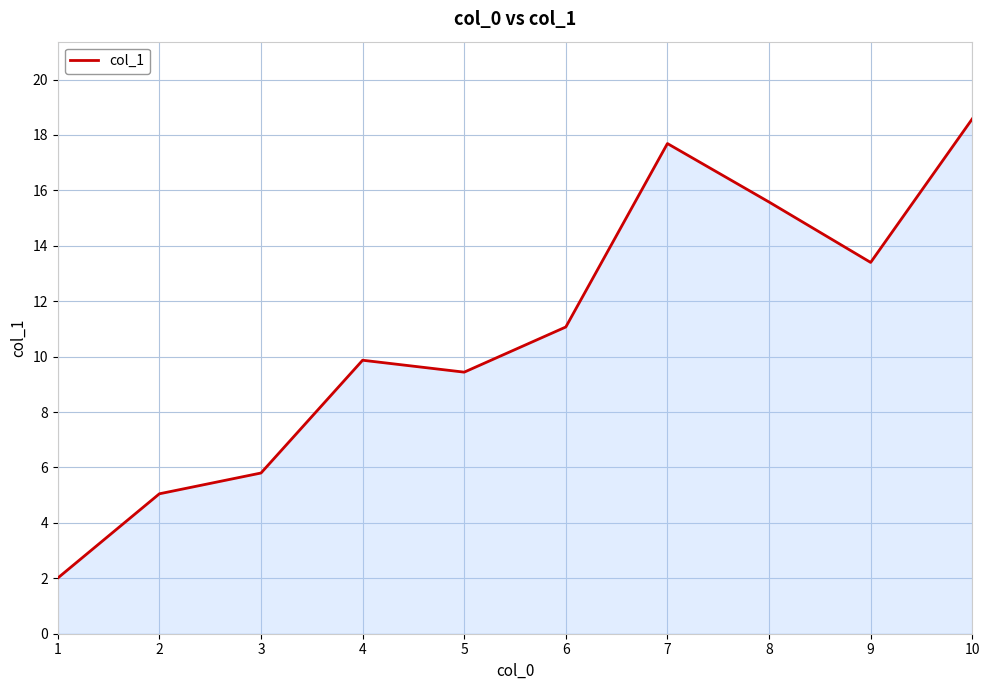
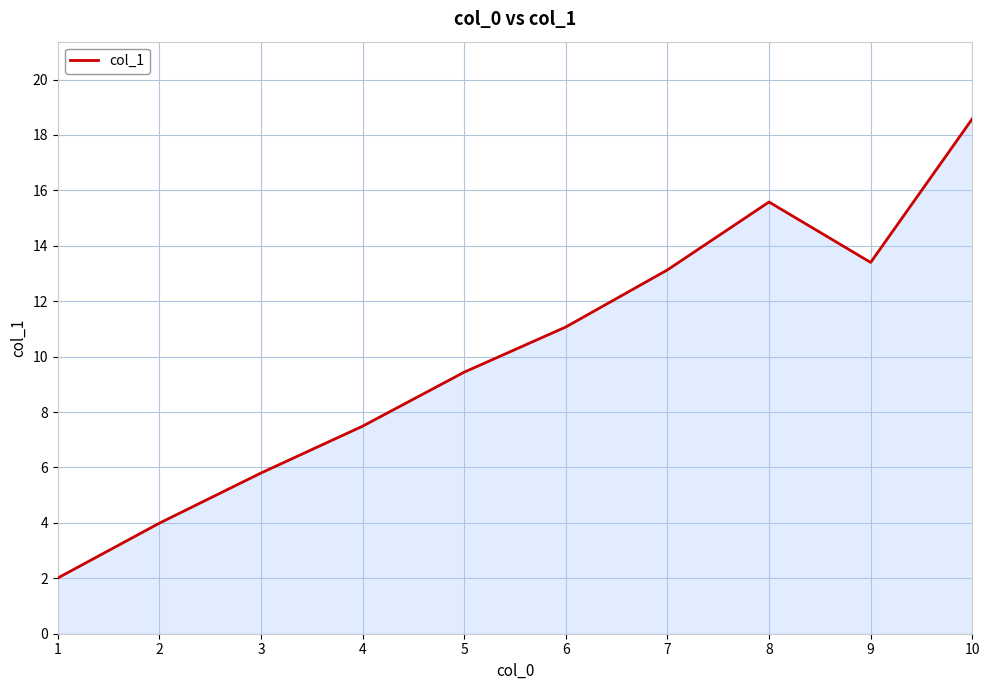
  {
    "1": 2.0,
-   "2": 5.1,
+   "2": 4.0,
    "3": 5.8,
-   "4": 9.9,
+   "4": 7.5,
    "5": 9.4,
    "6": 11.1,
-   "7": 17.7,
+   "7": 13.1,
    "8": 15.6,
    "9": 13.4,
    "10": 18.6
  }
